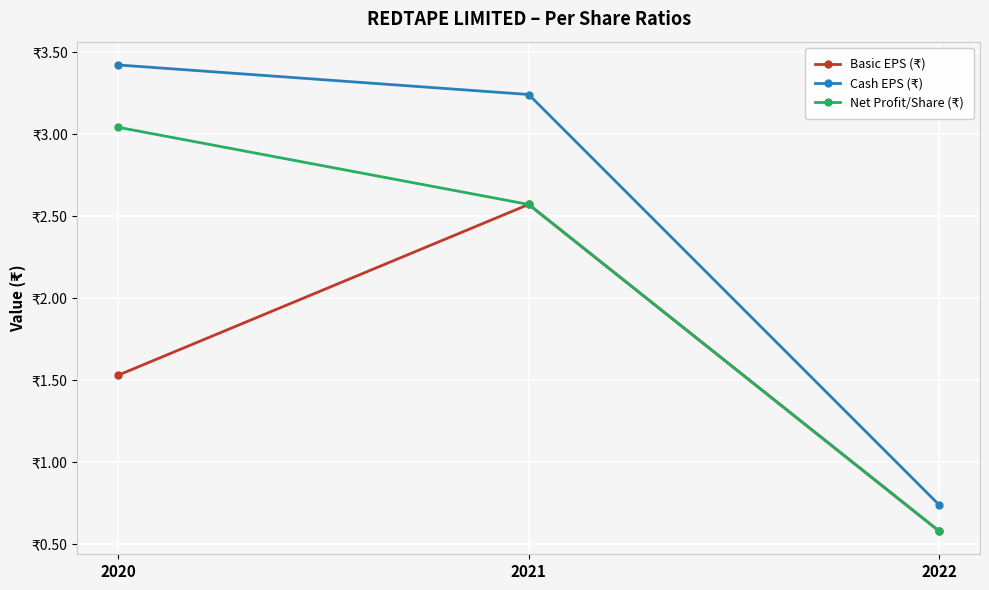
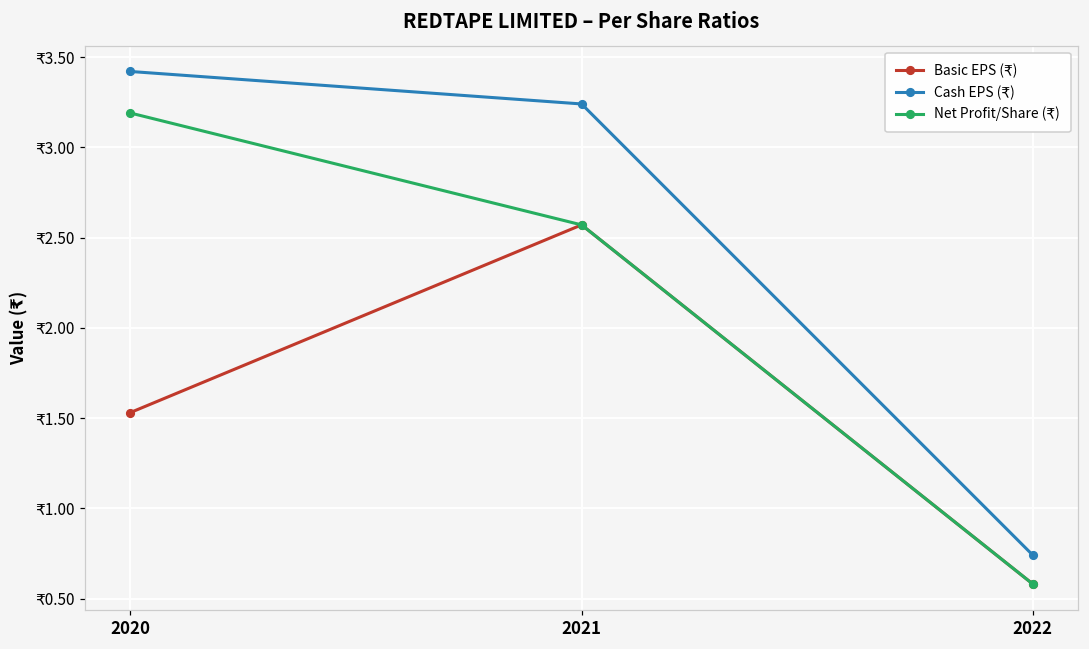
  {
    "Basic EPS (₹)": {
      "2020": "₹1.53"
    },
    "Cash EPS (₹)": {
      "2020": "₹3.42",
      "2021": "₹3.24",
      "2022": "₹0.74"
    },
    "Net Profit/Share (₹)": {
-     "2020": "₹3.04"
+     "2020": "₹3.19"
    }
  }
